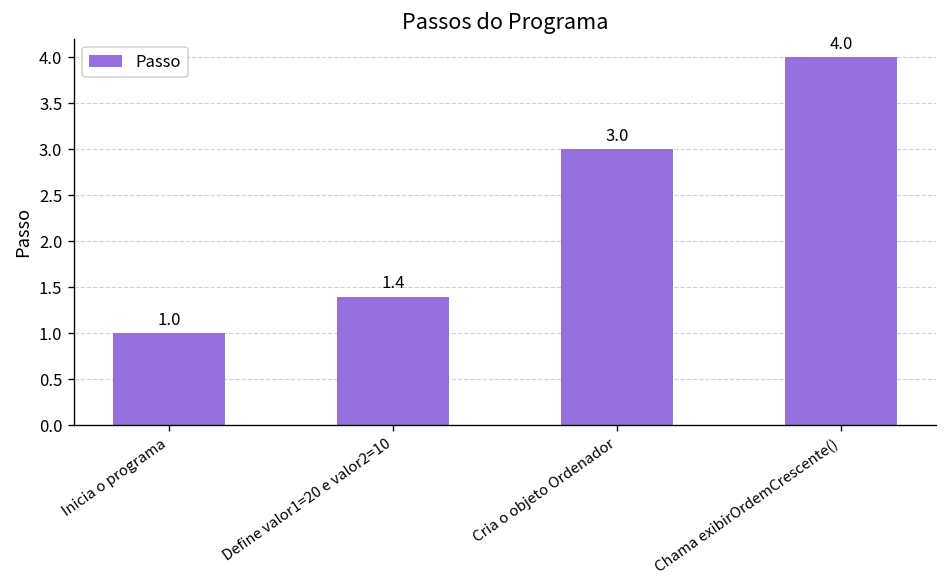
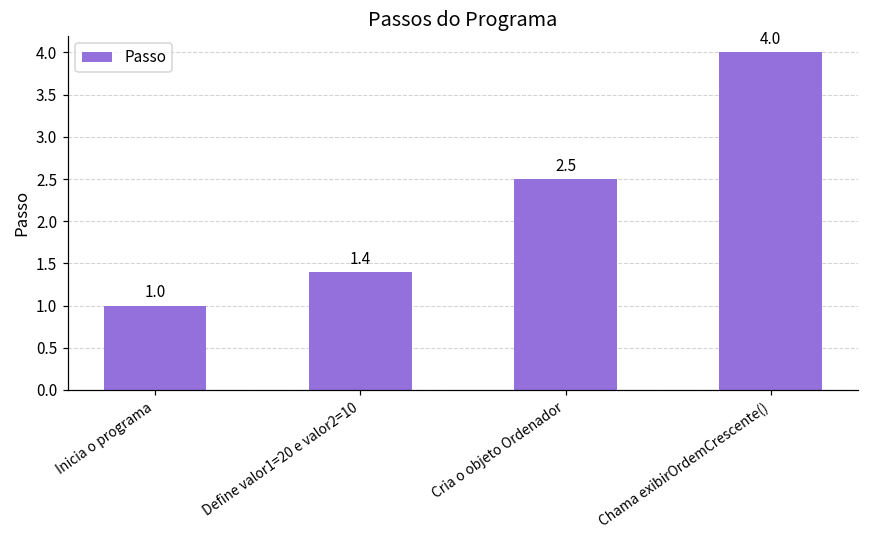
  {
    "Inicia o programa": 1.0,
    "Define valor1=20 e valor2=10": 1.4,
-   "Cria o objeto Ordenador": 3.0,
+   "Cria o objeto Ordenador": 2.5,
    "Chama exibirOrdemCrescente()": 4.0
  }
